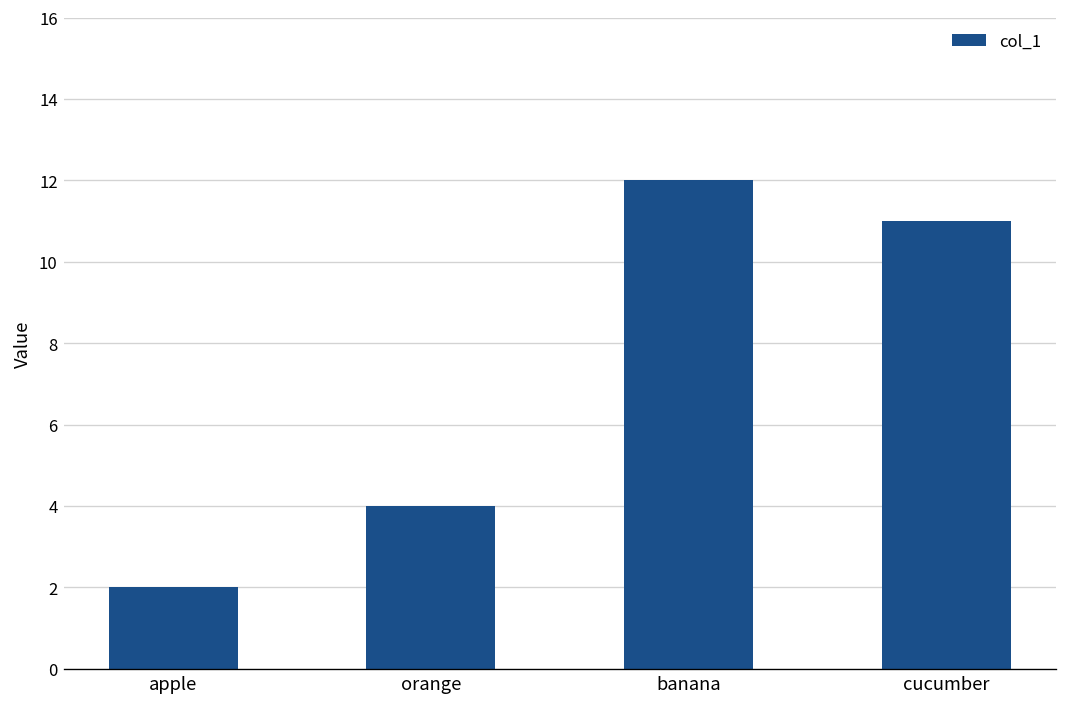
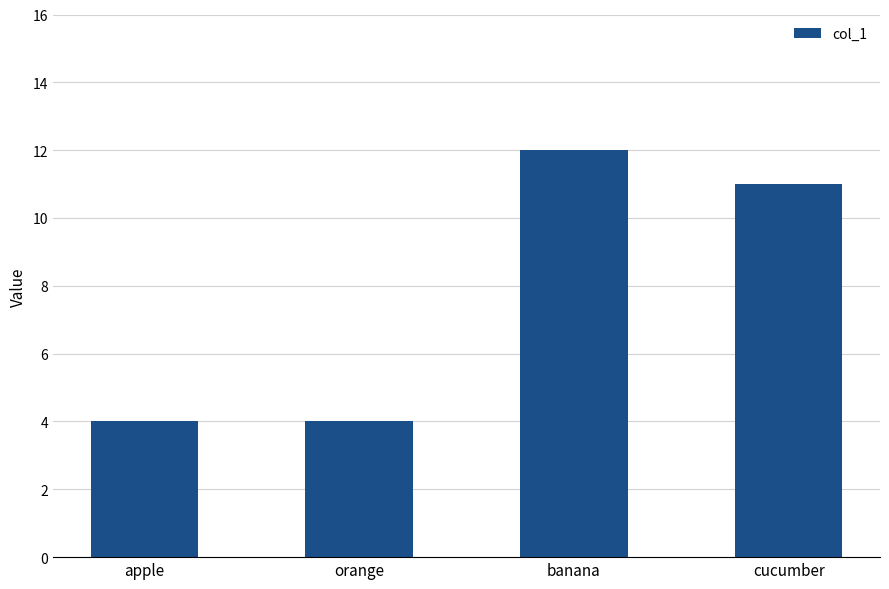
  {
-   "apple": 2,
+   "apple": 4,
    "orange": 4,
    "banana": 12,
    "cucumber": 11
  }
